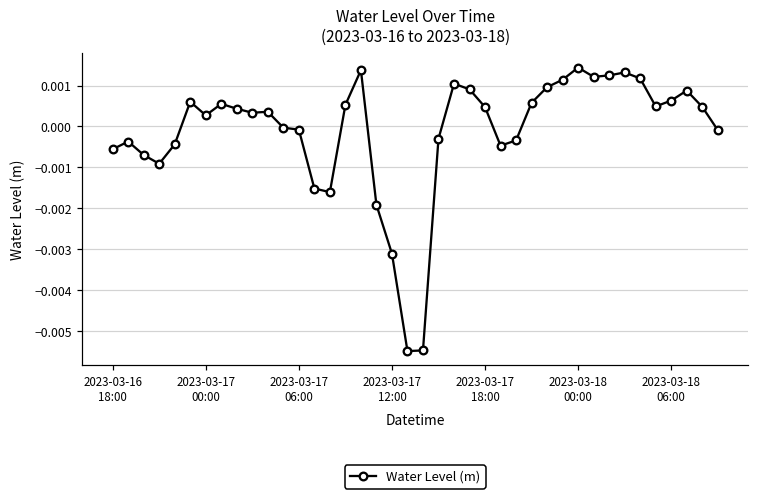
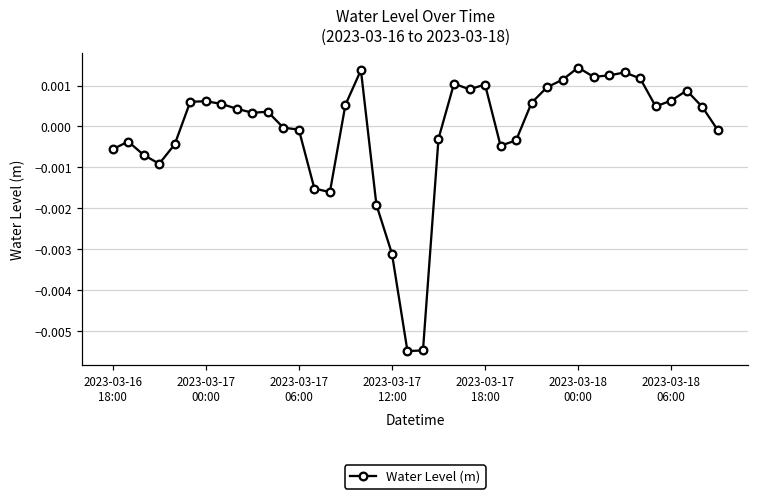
  {
    "2023-03-16 18:00": -0.0006,
-   "2023-03-17 00:00": 0.0003,
+   "2023-03-17 00:00": 0.0006,
    "2023-03-17 06:00": -0.0001,
    "2023-03-17 12:00": -0.0031,
-   "2023-03-17 18:00": 0.0005,
+   "2023-03-17 18:00": 0.0010,
    "2023-03-18 00:00": 0.0014,
    "2023-03-18 06:00": 0.0006
  }
